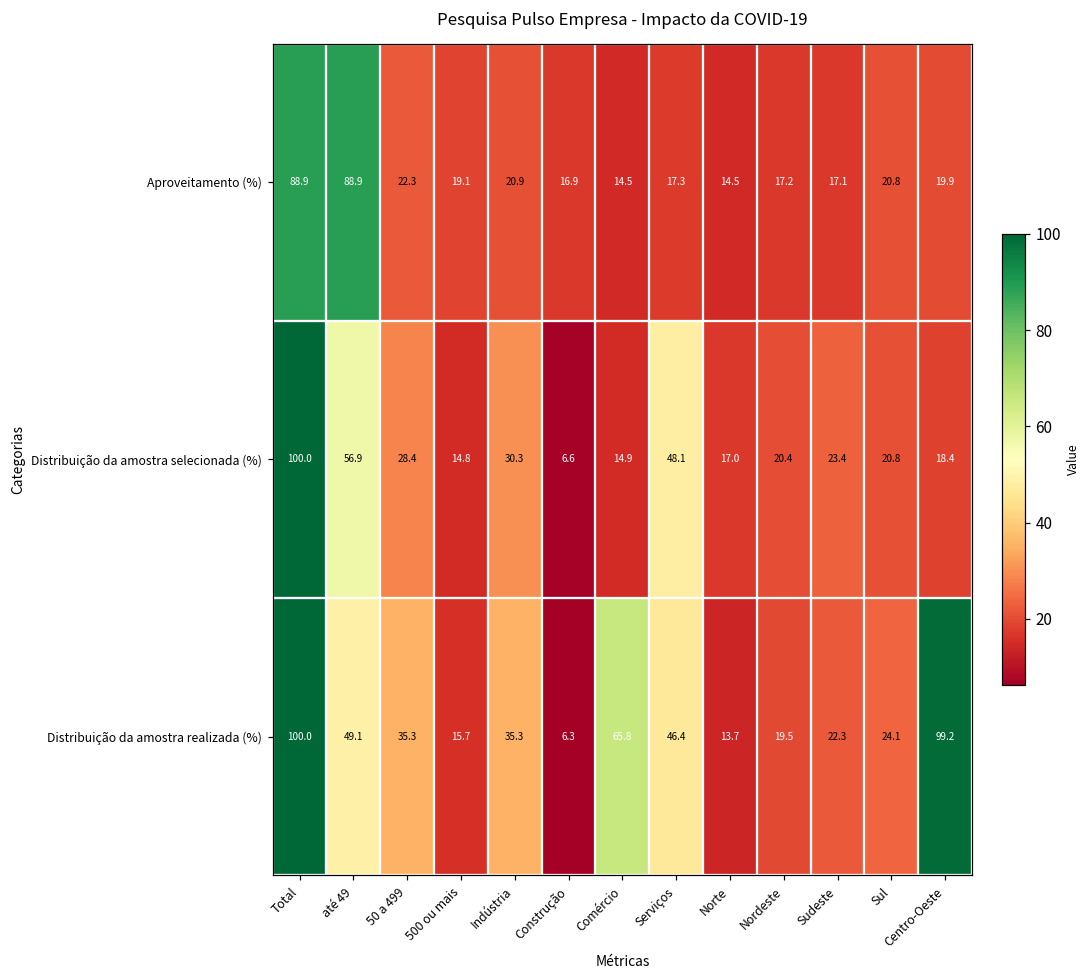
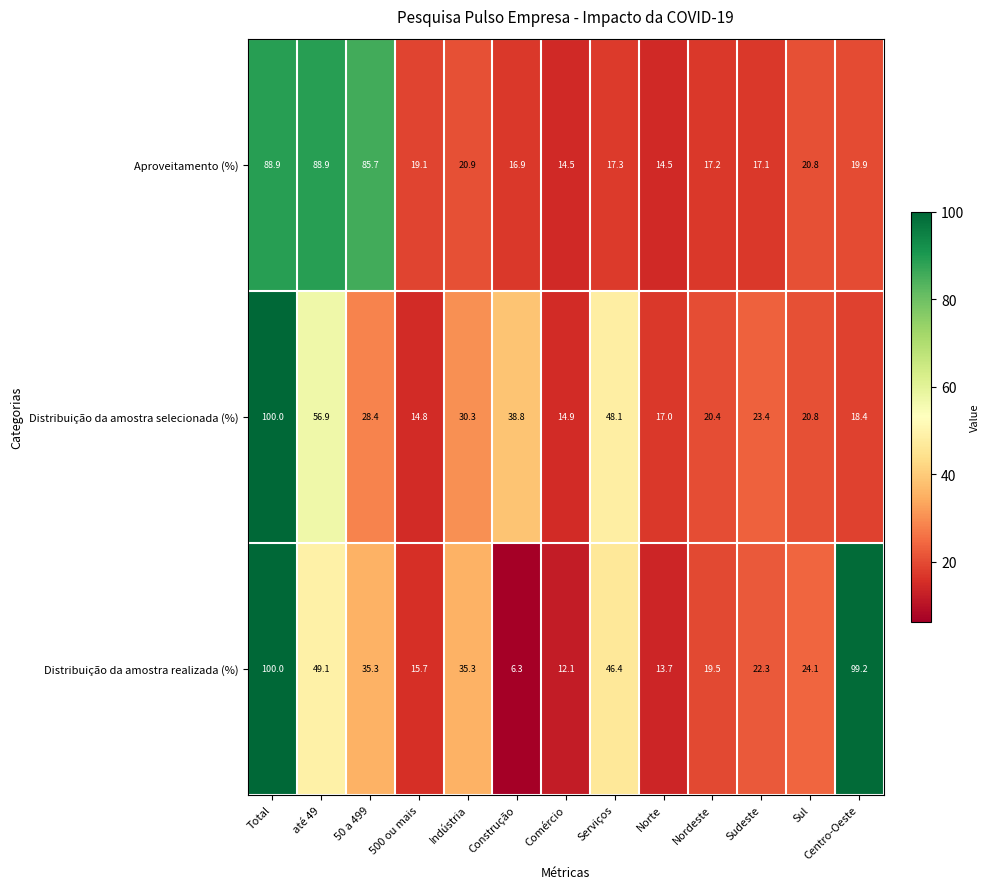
  {
    "Aproveitamento (%)": {
      "Total": 88.9,
      "até 49": 88.9,
-     "50 a 499": 22.3,
+     "50 a 499": 85.7,
      "500 ou mais": 19.1,
      "Indústria": 20.9,
      "Construção": 16.9,
      "Comércio": 14.5,
      "Serviços": 17.3,
      "Norte": 14.5,
      "Nordeste": 17.2,
      "Sudeste": 17.1,
      "Sul": 20.8,
      "Centro-Oeste": 19.9
    },
    "Distribuição da amostra selecionada (%)": {
      "Total": 100.0,
      "até 49": 56.9,
      "50 a 499": 28.4,
      "500 ou mais": 14.8,
      "Indústria": 30.3,
-     "Construção": 6.6,
+     "Construção": 38.8,
      "Comércio": 14.9,
      "Serviços": 48.1,
      "Norte": 17.0,
      "Nordeste": 20.4,
      "Sudeste": 23.4,
      "Sul": 20.8,
      "Centro-Oeste": 18.4
    },
    "Distribuição da amostra realizada (%)": {
      "Total": 100.0,
      "até 49": 49.1,
      "50 a 499": 35.3,
      "500 ou mais": 15.7,
      "Indústria": 35.3,
      "Construção": 6.3,
-     "Comércio": 65.8,
+     "Comércio": 12.1,
      "Serviços": 46.4,
      "Norte": 13.7,
      "Nordeste": 19.5,
      "Sudeste": 22.3,
      "Sul": 24.1,
      "Centro-Oeste": 99.2
    }
  }
